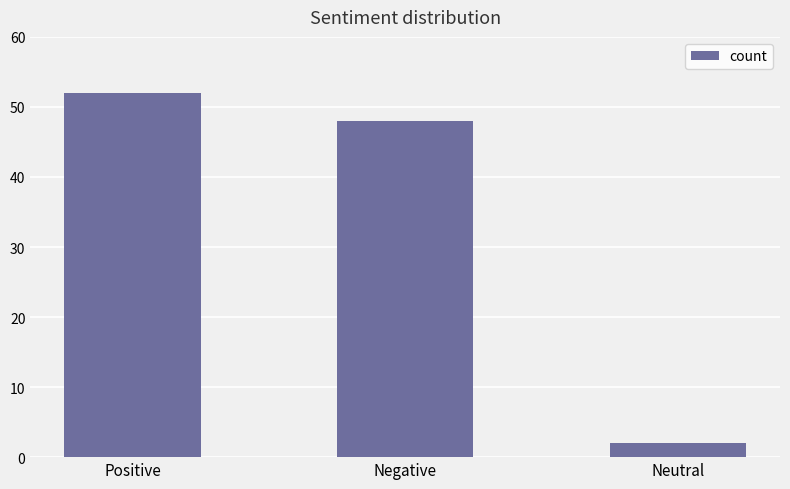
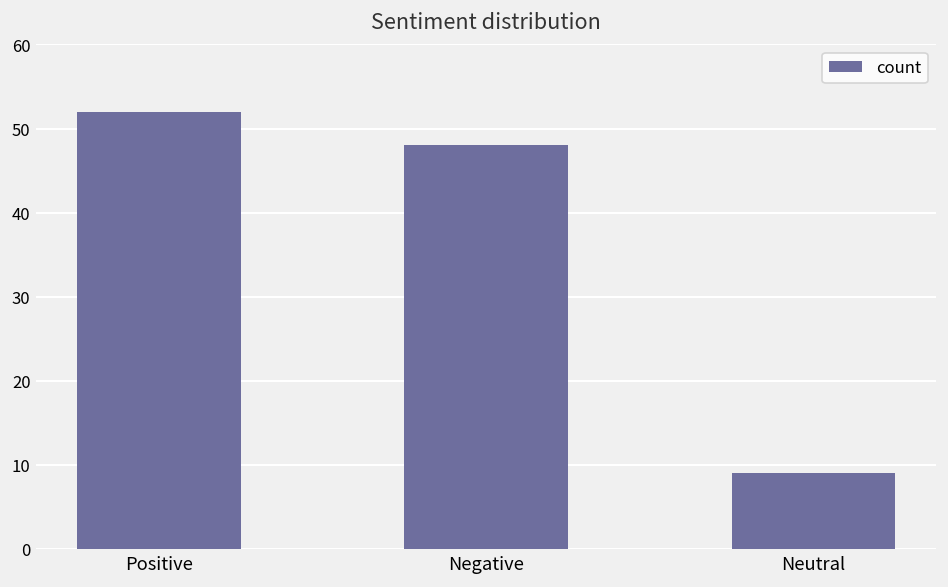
  {
    "Positive": 52,
    "Negative": 48,
-   "Neutral": 2
+   "Neutral": 9
  }
